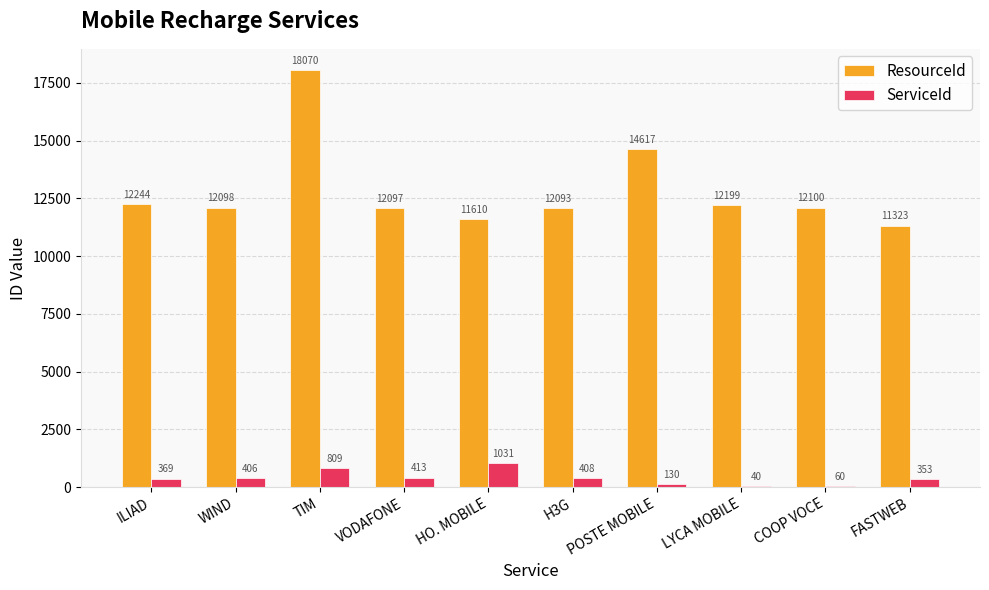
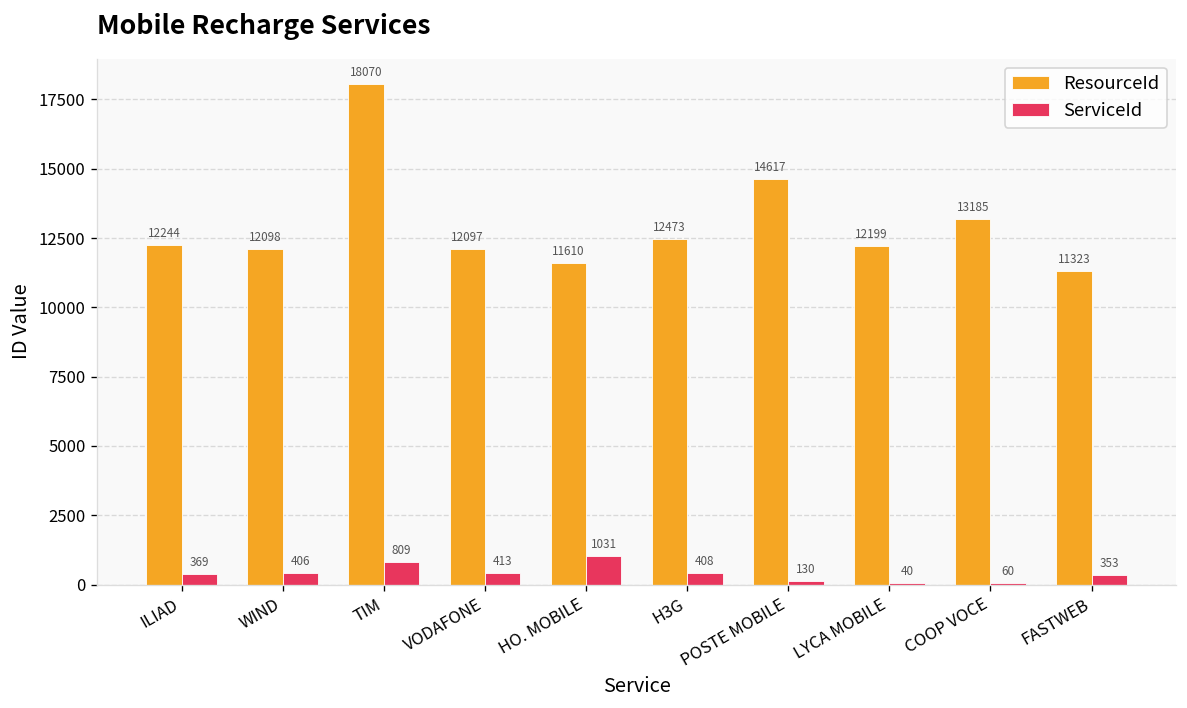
  {
    "ResourceId": {
      "ILIAD": 12244,
      "WIND": 12098,
      "TIM": 18070,
      "VODAFONE": 12097,
      "HO. MOBILE": 11610,
-     "H3G": 12093,
+     "H3G": 12473,
      "POSTE MOBILE": 14617,
      "LYCA MOBILE": 12199,
-     "COOP VOCE": 12100,
+     "COOP VOCE": 13185,
      "FASTWEB": 11323
    },
    "ServiceId": {
      "ILIAD": 369,
      "WIND": 406,
      "TIM": 809,
      "VODAFONE": 413,
      "H3G": 408,
      "POSTE MOBILE": 130,
      "LYCA MOBILE": 40,
      "COOP VOCE": 60,
      "FASTWEB": 353
    }
  }
